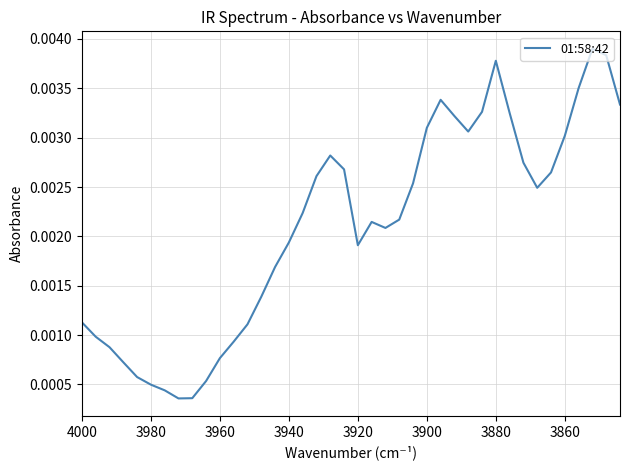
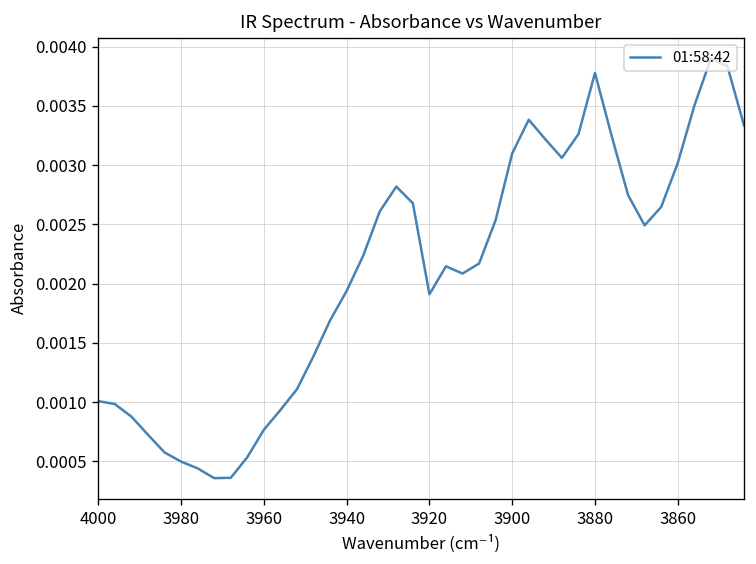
  {
-   "4000": 0.0011,
+   "4000": 0.0010,
    "3980": 0.0005,
    "3960": 0.0008,
    "3940": 0.0019,
    "3920": 0.0019,
    "3900": 0.0031,
    "3880": 0.0038,
    "3860": 0.0030
  }
